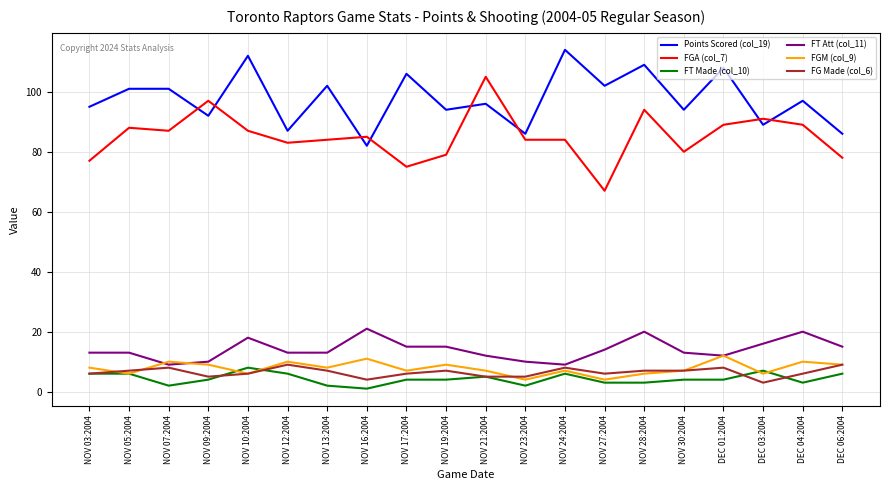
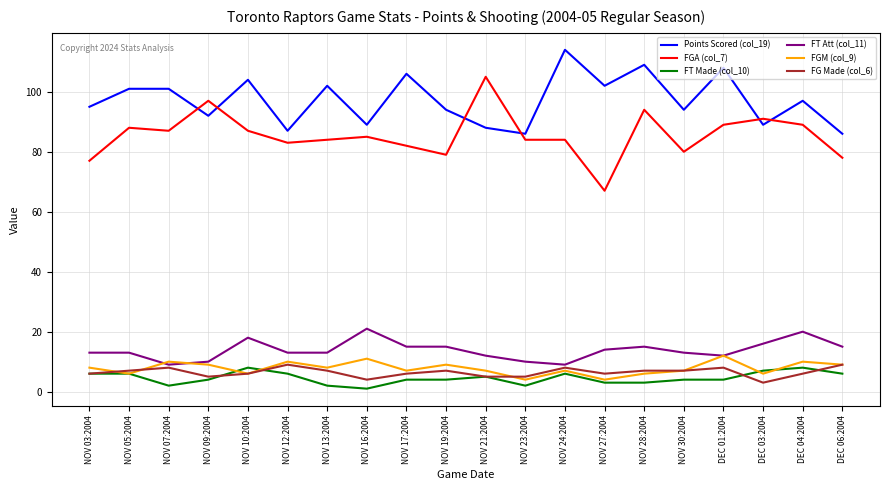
  {
    "Points Scored (col_19)": {
      "NOV 03:2004": 95,
      "NOV 05:2004": 101,
      "NOV 07:2004": 101,
      "NOV 09:2004": 92,
-     "NOV 10:2004": 112,
+     "NOV 10:2004": 104,
      "NOV 12:2004": 87,
      "NOV 13:2004": 102,
-     "NOV 16:2004": 82,
+     "NOV 16:2004": 89,
      "NOV 17:2004": 106,
      "NOV 19:2004": 94,
-     "NOV 21:2004": 96,
+     "NOV 21:2004": 88,
      "NOV 23:2004": 86,
      "NOV 24:2004": 114,
      "NOV 27:2004": 102,
      "NOV 28:2004": 109,
      "NOV 30:2004": 94,
      "DEC 03:2004": 89,
      "DEC 04:2004": 97,
      "DEC 06:2004": 86
    },
    "FGA (col_7)": {
      "NOV 03:2004": 77,
      "NOV 05:2004": 88,
      "NOV 07:2004": 87,
      "NOV 09:2004": 97,
      "NOV 10:2004": 87,
      "NOV 12:2004": 83,
      "NOV 13:2004": 84,
      "NOV 16:2004": 85,
-     "NOV 17:2004": 75,
+     "NOV 17:2004": 82,
      "NOV 19:2004": 79,
      "NOV 21:2004": 105,
      "NOV 23:2004": 84,
      "NOV 24:2004": 84,
      "NOV 27:2004": 67,
      "NOV 28:2004": 94,
      "NOV 30:2004": 80,
      "DEC 01:2004": 89,
      "DEC 03:2004": 91,
      "DEC 04:2004": 89,
      "DEC 06:2004": 78
    },
    "FT Made (col_10)": {
      "NOV 07:2004": 2,
      "NOV 09:2004": 4,
      "NOV 10:2004": 8,
      "NOV 12:2004": 6,
      "NOV 13:2004": 2,
      "NOV 16:2004": 1,
      "NOV 17:2004": 4,
      "NOV 19:2004": 4,
      "NOV 23:2004": 2,
      "NOV 24:2004": 6,
      "NOV 27:2004": 3,
      "NOV 28:2004": 3,
      "NOV 30:2004": 4,
      "DEC 01:2004": 4,
      "DEC 03:2004": 7,
-     "DEC 04:2004": 3,
+     "DEC 04:2004": 8,
      "DEC 06:2004": 6
    },
    "FT Att (col_11)": {
      "NOV 03:2004": 13,
      "NOV 05:2004": 13,
      "NOV 07:2004": 9,
      "NOV 09:2004": 10,
      "NOV 10:2004": 18,
      "NOV 12:2004": 13,
      "NOV 13:2004": 13,
      "NOV 16:2004": 21,
      "NOV 17:2004": 15,
      "NOV 19:2004": 15,
      "NOV 21:2004": 12,
      "NOV 23:2004": 10,
      "NOV 24:2004": 9,
      "NOV 27:2004": 14,
-     "NOV 28:2004": 20,
+     "NOV 28:2004": 15,
      "NOV 30:2004": 13,
      "DEC 03:2004": 16,
      "DEC 04:2004": 20,
      "DEC 06:2004": 15
    },
    "FGM (col_9)": {
      "NOV 03:2004": 8,
      "NOV 07:2004": 10,
      "NOV 09:2004": 9,
      "NOV 12:2004": 10,
      "NOV 13:2004": 8,
      "NOV 16:2004": 11,
      "NOV 17:2004": 7,
      "NOV 19:2004": 9,
      "NOV 21:2004": 7,
      "NOV 23:2004": 4,
      "NOV 24:2004": 7,
      "NOV 27:2004": 4,
      "NOV 28:2004": 6,
      "DEC 03:2004": 6,
      "DEC 04:2004": 10
    },
    "FG Made (col_6)": {
      "NOV 05:2004": 7,
      "NOV 07:2004": 8,
      "NOV 09:2004": 5,
      "NOV 12:2004": 9,
      "NOV 13:2004": 7,
      "NOV 16:2004": 4,
      "NOV 17:2004": 6,
      "NOV 19:2004": 7,
      "NOV 23:2004": 5,
      "NOV 24:2004": 8,
      "NOV 27:2004": 6,
      "NOV 28:2004": 7,
      "DEC 01:2004": 8,
      "DEC 03:2004": 3,
      "DEC 04:2004": 6
    }
  }
